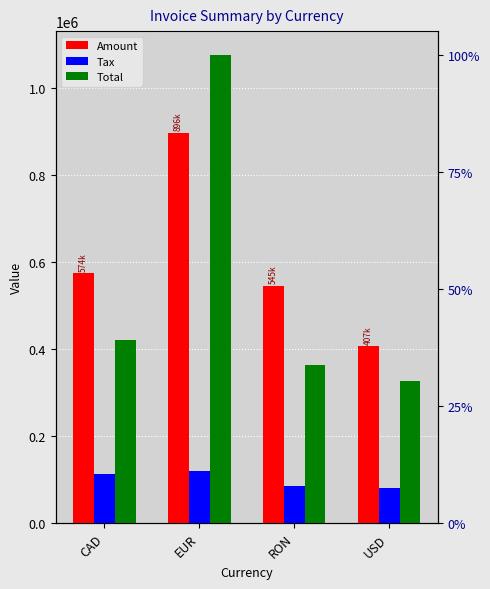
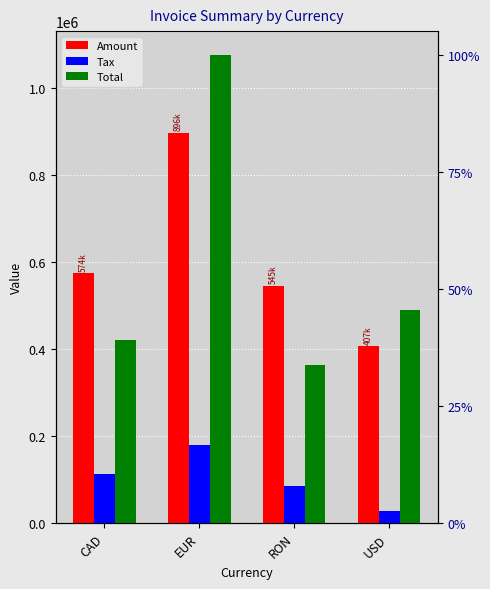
  {
    "Amount": {
      "RON": "545k",
      "USD": "407k"
    },
    "Tax": {
      "CAD": "110000",
-     "EUR": "120000",
+     "EUR": "180000",
      "RON": "90000",
-     "USD": "80000"
+     "USD": "30000"
    },
    "Total": {
      "CAD": "420000",
      "EUR": "1080000",
      "RON": "360000",
-     "USD": "330000"
+     "USD": "490000"
    }
  }
